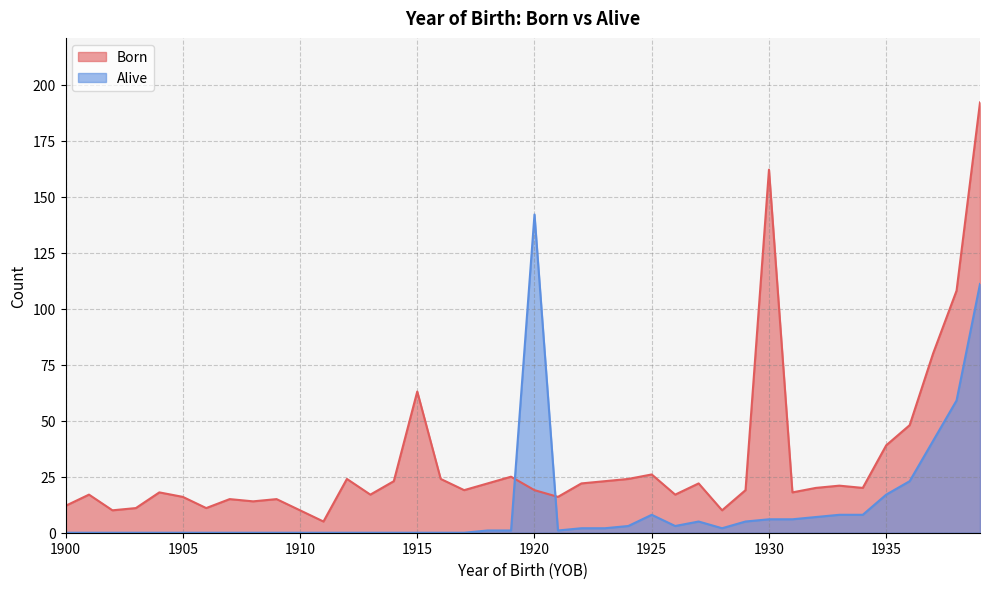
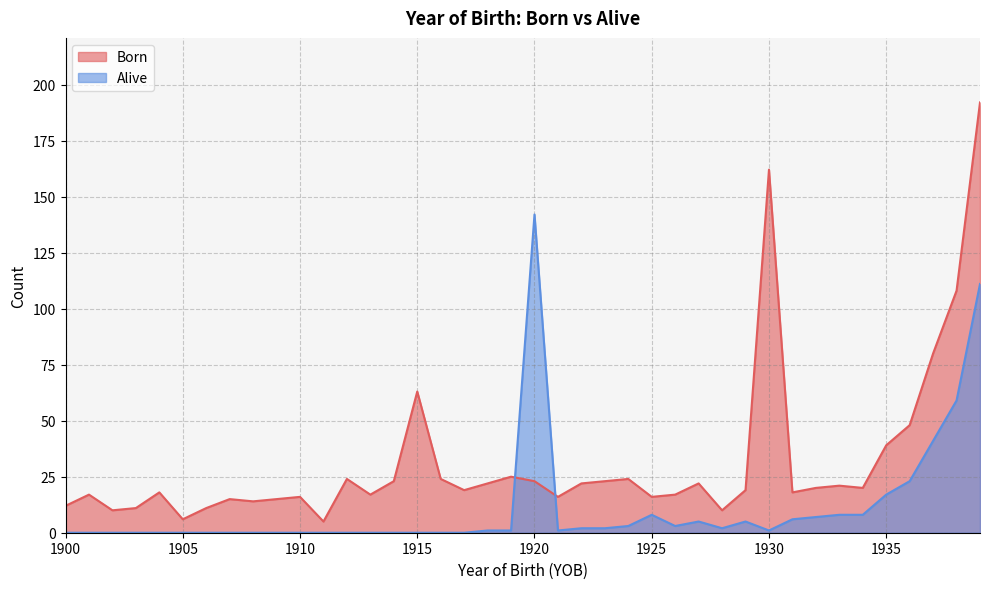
  {
    "Born": {
      "1900": 12,
-     "1905": 16,
-     "1910": 10,
+     "1905": 6,
+     "1910": 16,
      "1915": 63,
-     "1920": 19,
-     "1925": 26,
+     "1920": 23,
+     "1925": 16,
      "1930": 162,
      "1935": 39
    },
    "Alive": {
      "1900": 0,
      "1905": 0,
      "1910": 0,
      "1915": 0,
      "1920": 142,
      "1925": 8,
-     "1930": 6,
+     "1930": 1,
      "1935": 17
    }
  }
